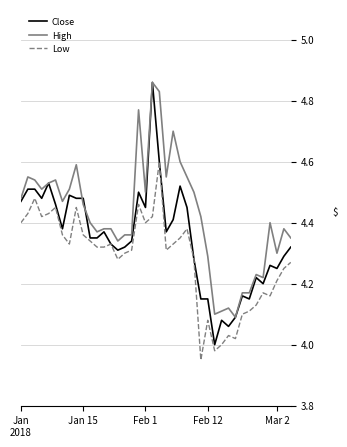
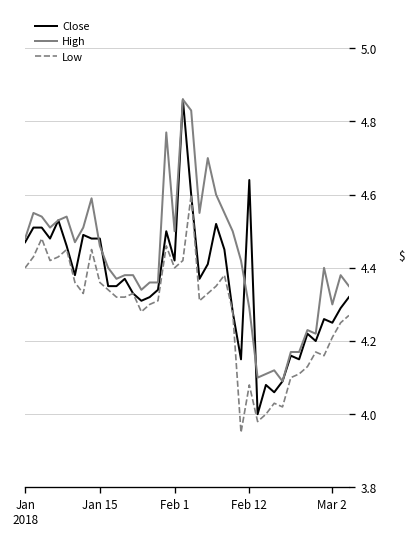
  {
    "Close": {
      "Jan 2018": 4.47,
      "Jan 15": 4.48,
-     "Feb 1": 4.45,
-     "Feb 12": 4.15,
+     "Feb 1": 4.42,
+     "Feb 12": 4.64,
      "Mar 2": 4.25
    }
  }
